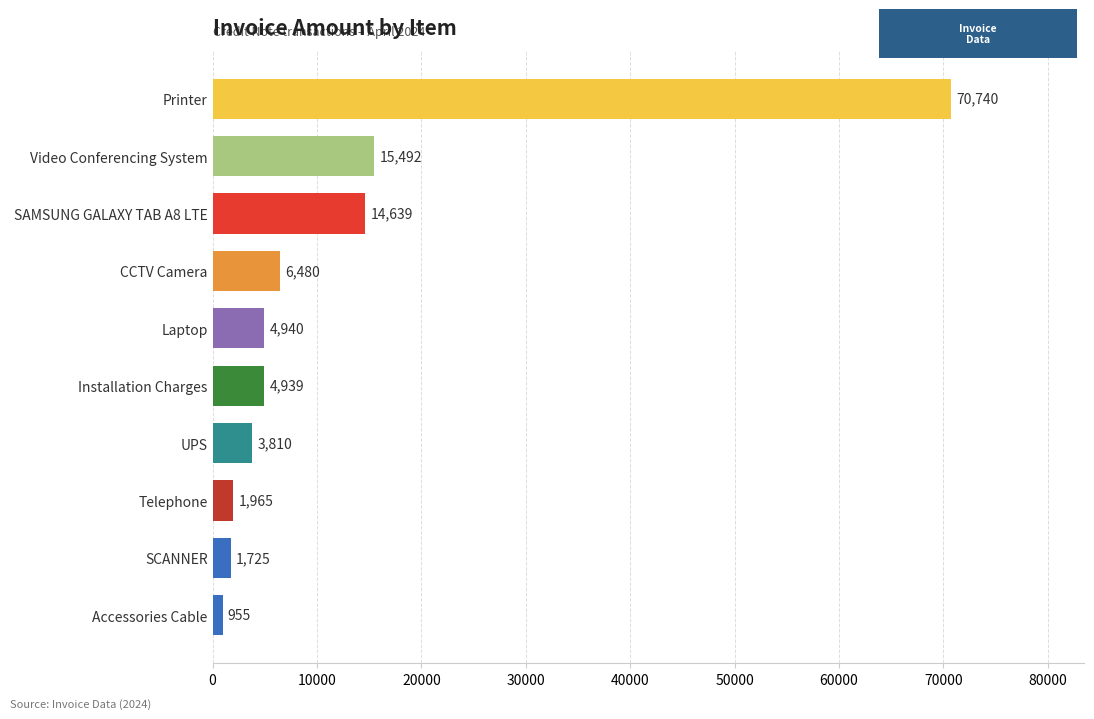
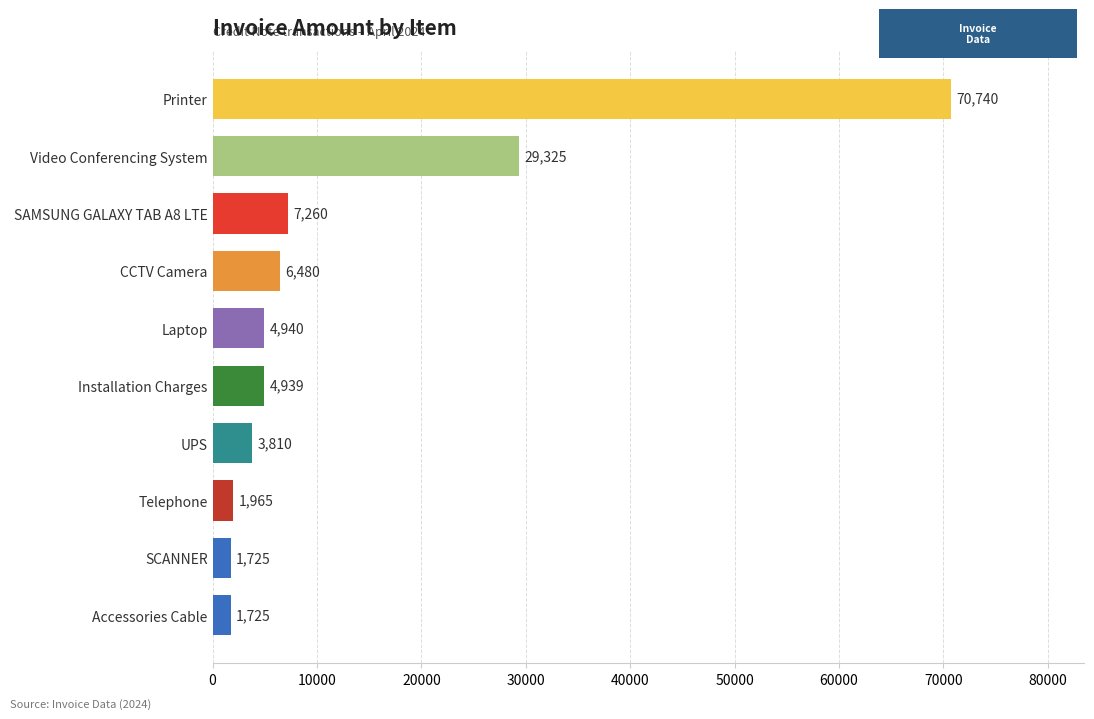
  {
    "Printer": "70,740",
-   "Video Conferencing System": "15,492",
-   "SAMSUNG GALAXY TAB A8 LTE": "14,639",
+   "Video Conferencing System": "29,325",
+   "SAMSUNG GALAXY TAB A8 LTE": "7,260",
    "CCTV Camera": "6,480",
    "Laptop": "4,940",
    "Installation Charges": "4,939",
    "UPS": "3,810",
    "Telephone": "1,965",
    "SCANNER": "1,725",
-   "Accessories Cable": "955"
+   "Accessories Cable": "1,725"
  }
